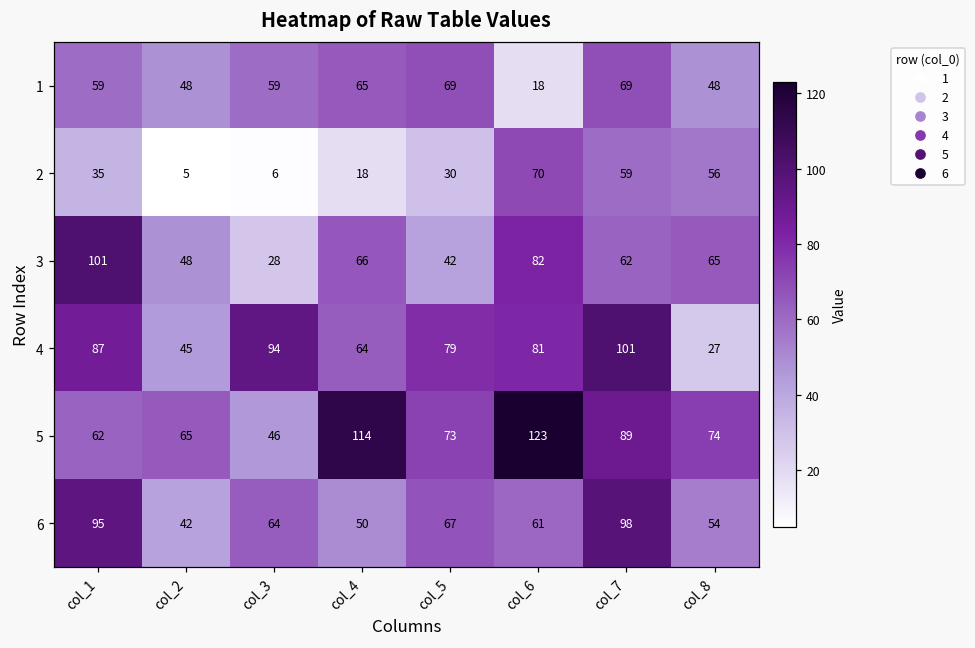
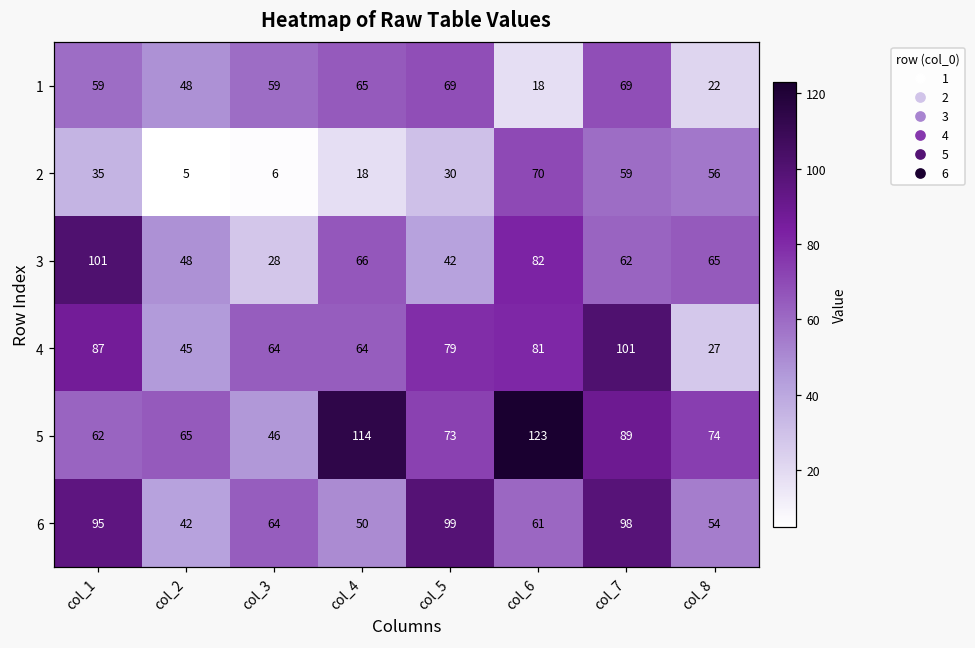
  {
    "1": {
      "col_1": 59,
      "col_2": 48,
      "col_3": 59,
      "col_4": 65,
      "col_5": 69,
      "col_6": 18,
      "col_7": 69,
-     "col_8": 48
+     "col_8": 22
    },
    "2": {
      "col_1": 35,
      "col_2": 5,
      "col_3": 6,
      "col_4": 18,
      "col_5": 30,
      "col_6": 70,
      "col_7": 59,
      "col_8": 56
    },
    "3": {
      "col_1": 101,
      "col_2": 48,
      "col_3": 28,
      "col_4": 66,
      "col_5": 42,
      "col_6": 82,
      "col_7": 62,
      "col_8": 65
    },
    "4": {
      "col_1": 87,
      "col_2": 45,
-     "col_3": 94,
+     "col_3": 64,
      "col_4": 64,
      "col_5": 79,
      "col_6": 81,
      "col_7": 101,
      "col_8": 27
    },
    "5": {
      "col_1": 62,
      "col_2": 65,
      "col_3": 46,
      "col_4": 114,
      "col_5": 73,
      "col_6": 123,
      "col_7": 89,
      "col_8": 74
    },
    "6": {
      "col_1": 95,
      "col_2": 42,
      "col_3": 64,
      "col_4": 50,
-     "col_5": 67,
+     "col_5": 99,
      "col_6": 61,
      "col_7": 98,
      "col_8": 54
    }
  }
